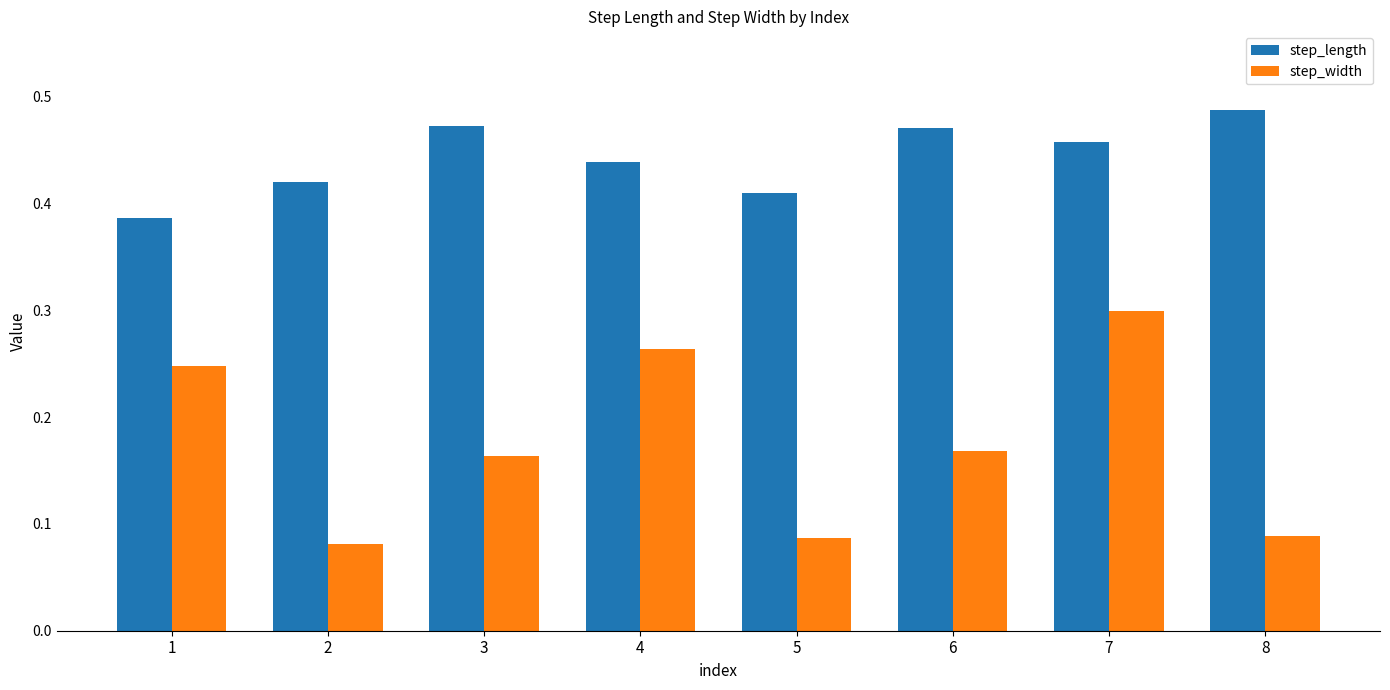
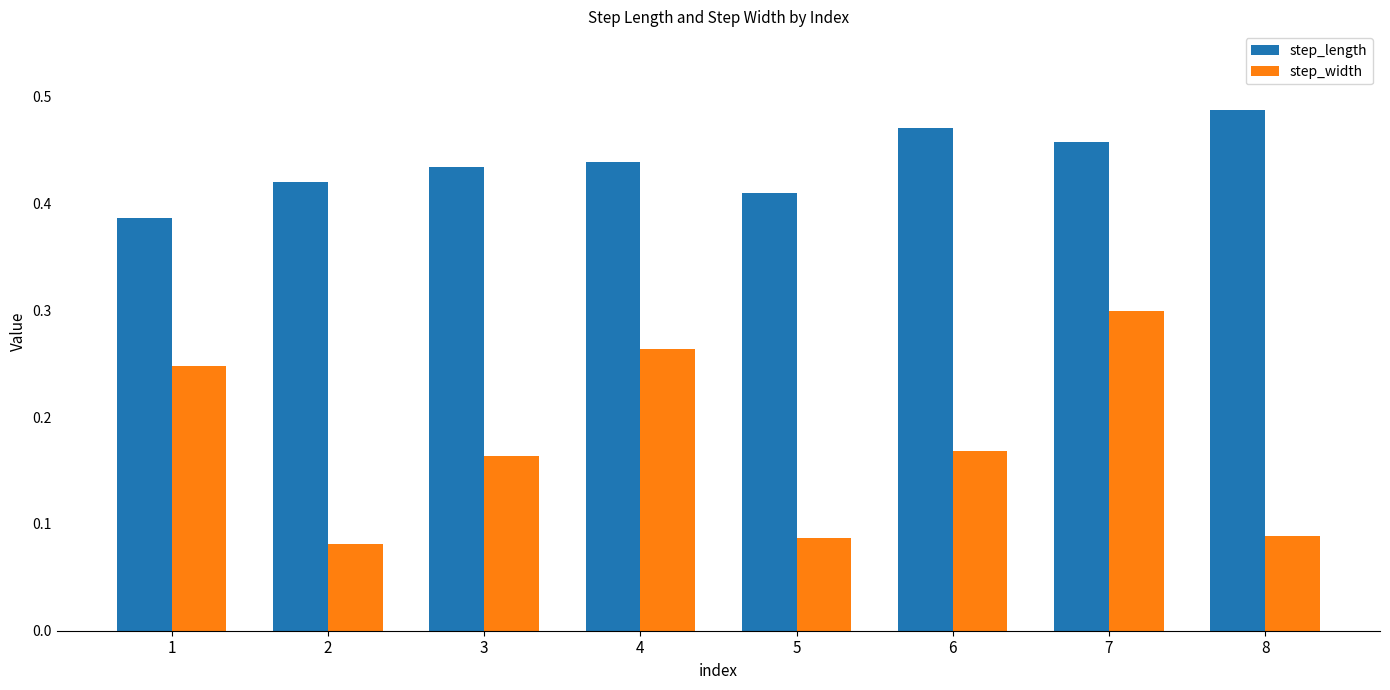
  {
    "step_length": {
      "1": 0.386,
      "2": 0.420,
-     "3": 0.472,
+     "3": 0.434,
      "4": 0.438,
      "5": 0.410,
      "6": 0.471,
      "7": 0.457,
      "8": 0.488
    },
    "step_width": {
      "1": 0.248,
      "2": 0.082,
      "3": 0.163,
      "4": 0.263,
      "5": 0.087,
      "6": 0.168,
      "7": 0.299,
      "8": 0.088
    }
  }
